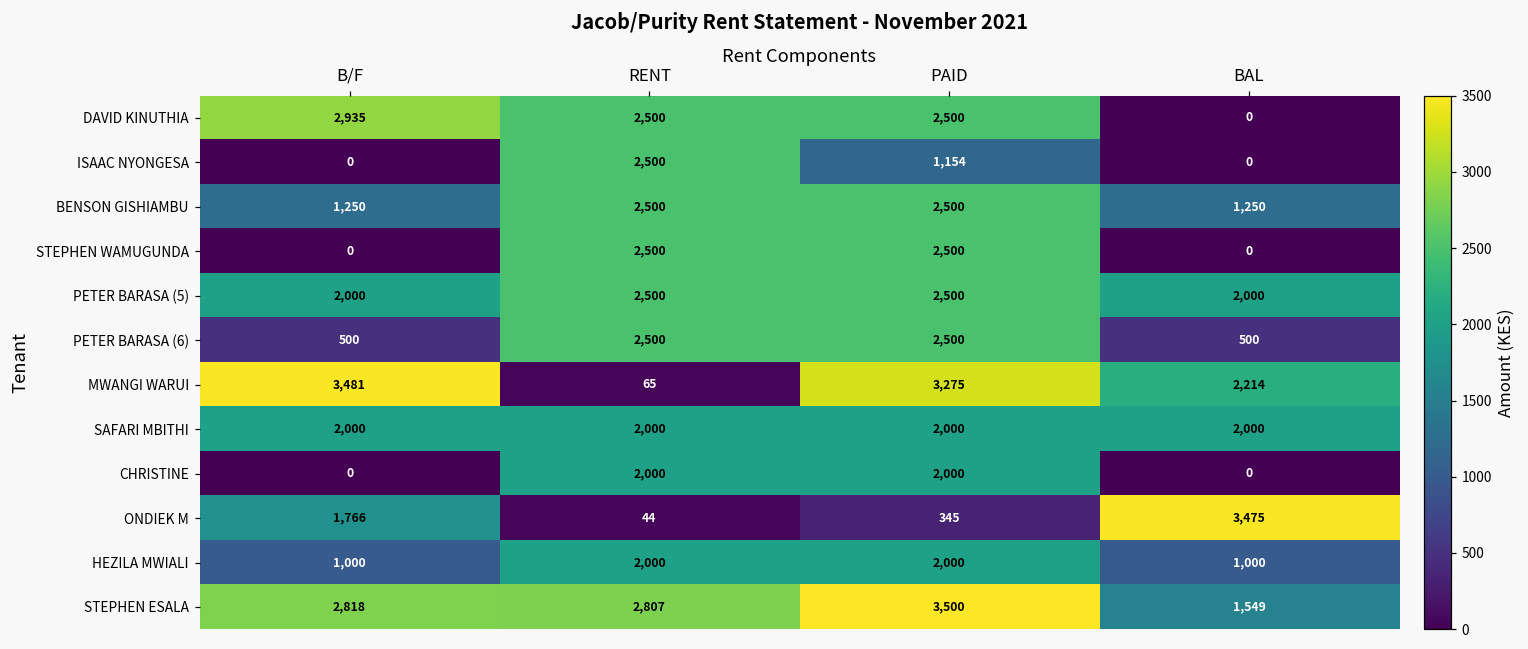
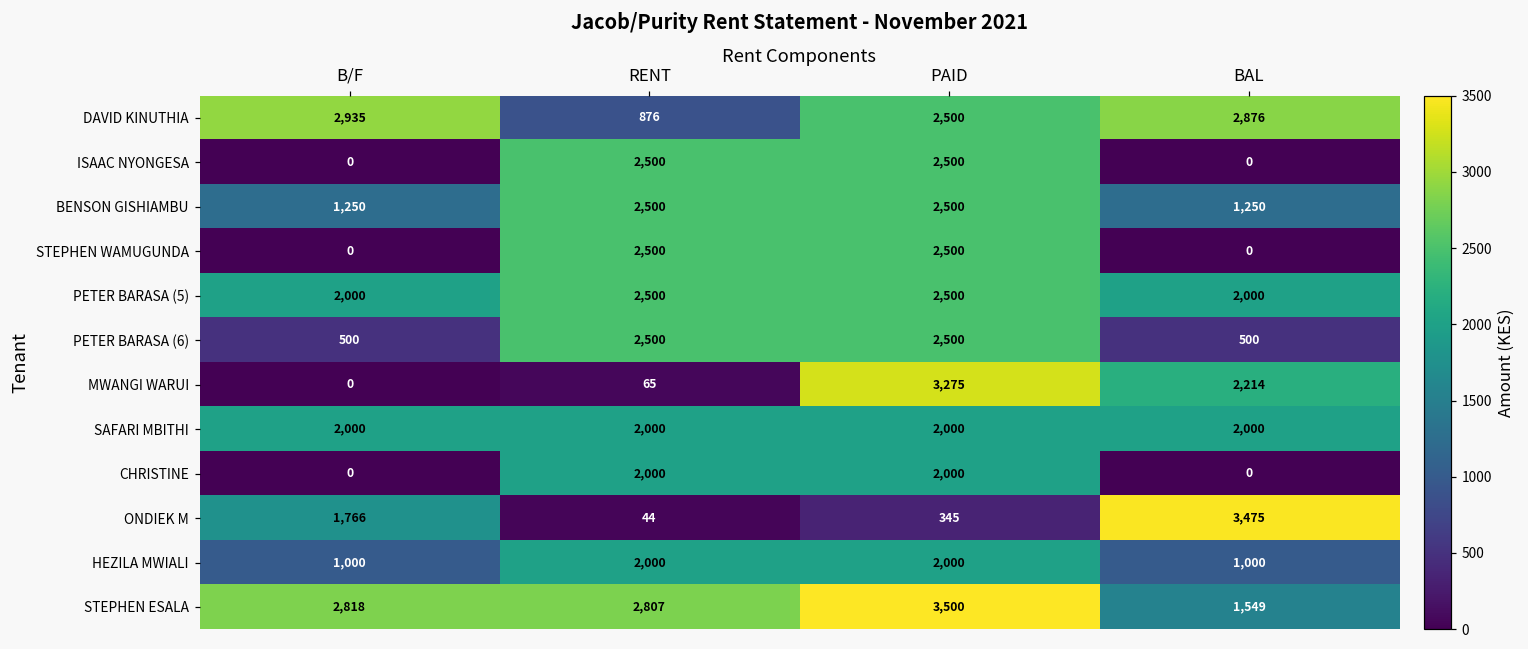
  {
    "DAVID KINUTHIA": {
      "B/F": "2,935",
-     "RENT": "2,500",
+     "RENT": "876",
      "PAID": "2,500",
-     "BAL": "0"
+     "BAL": "2,876"
    },
    "ISAAC NYONGESA": {
      "B/F": "0",
      "RENT": "2,500",
-     "PAID": "1,154",
+     "PAID": "2,500",
      "BAL": "0"
    },
    "BENSON GISHIAMBU": {
      "B/F": "1,250",
      "RENT": "2,500",
      "PAID": "2,500",
      "BAL": "1,250"
    },
    "STEPHEN WAMUGUNDA": {
      "B/F": "0",
      "RENT": "2,500",
      "PAID": "2,500",
      "BAL": "0"
    },
    "PETER BARASA (5)": {
      "B/F": "2,000",
      "RENT": "2,500",
      "PAID": "2,500",
      "BAL": "2,000"
    },
    "PETER BARASA (6)": {
      "B/F": "500",
      "RENT": "2,500",
      "PAID": "2,500",
      "BAL": "500"
    },
    "MWANGI WARUI": {
-     "B/F": "3,481",
+     "B/F": "0",
      "RENT": "65",
      "PAID": "3,275",
      "BAL": "2,214"
    },
    "SAFARI MBITHI": {
      "B/F": "2,000",
      "RENT": "2,000",
      "PAID": "2,000",
      "BAL": "2,000"
    },
    "CHRISTINE": {
      "B/F": "0",
      "RENT": "2,000",
      "PAID": "2,000",
      "BAL": "0"
    },
    "ONDIEK M": {
      "B/F": "1,766",
      "RENT": "44",
      "PAID": "345",
      "BAL": "3,475"
    },
    "HEZILA MWIALI": {
      "B/F": "1,000",
      "RENT": "2,000",
      "PAID": "2,000",
      "BAL": "1,000"
    },
    "STEPHEN ESALA": {
      "B/F": "2,818",
      "RENT": "2,807",
      "PAID": "3,500",
      "BAL": "1,549"
    }
  }
